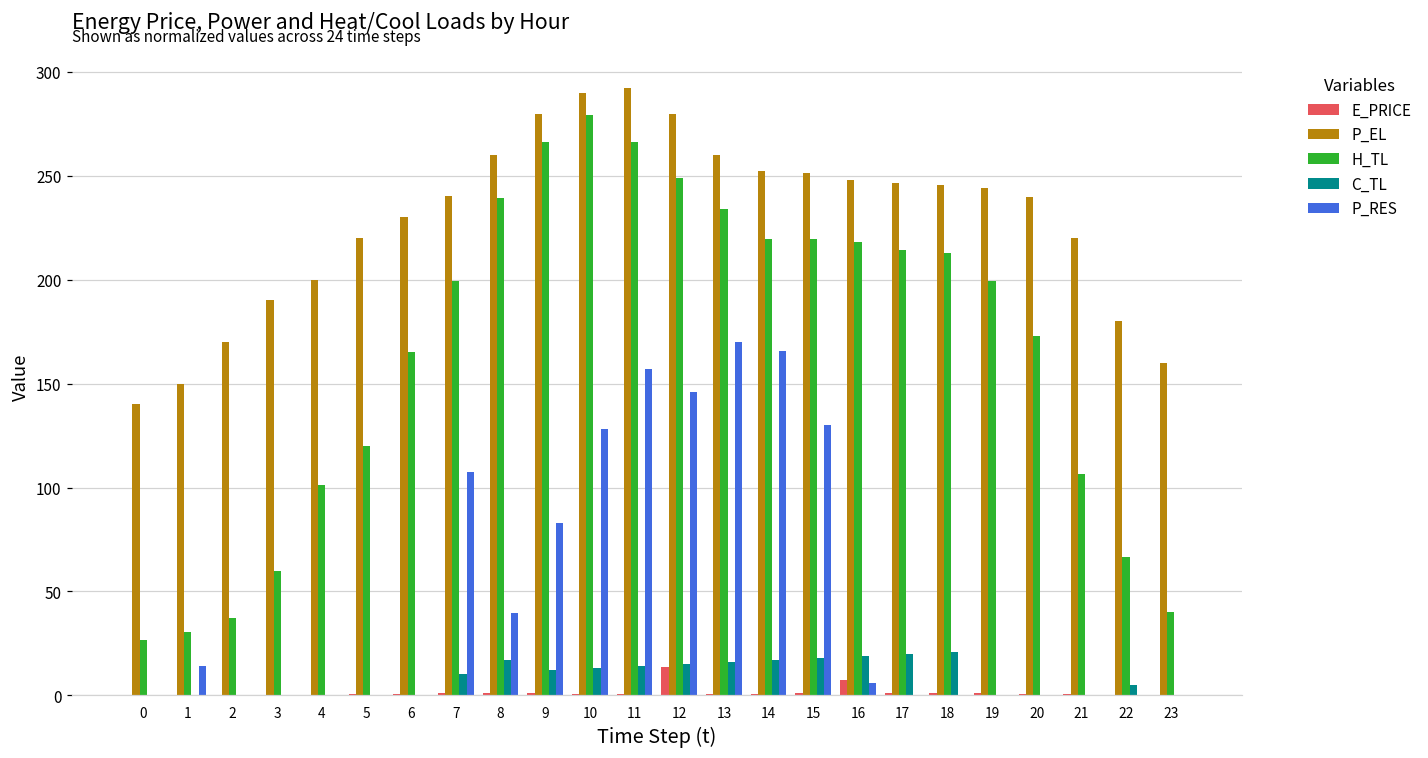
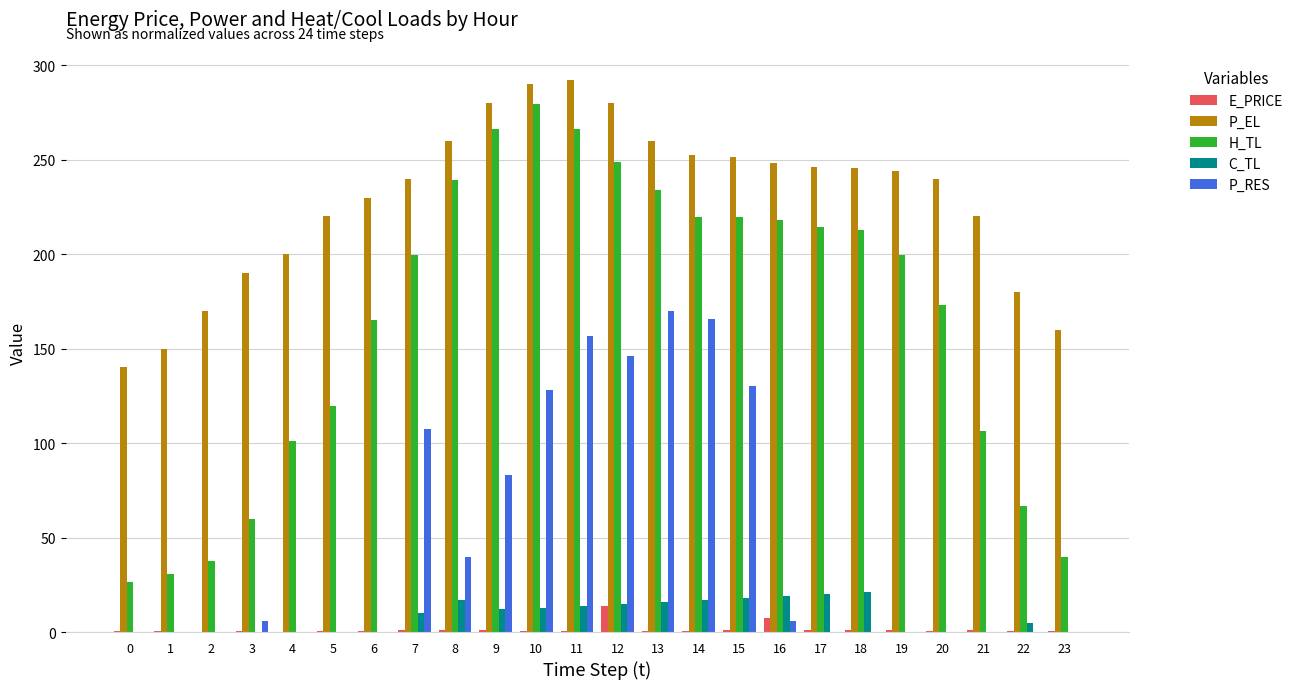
  {
    "E_PRICE": {
      "12": 14,
      "16": 7
    },
    "P_EL": {
      "0": 140,
      "1": 150,
      "2": 170,
      "3": 190,
      "4": 200,
      "5": 220,
      "6": 230,
      "7": 240,
      "8": 260,
      "9": 280,
      "10": 290,
      "11": 292,
      "12": 280,
      "13": 260,
      "14": 252,
      "15": 251,
      "16": 248,
      "17": 246,
      "18": 246,
      "19": 244,
      "20": 240,
      "21": 220,
      "22": 180,
      "23": 160
    },
    "H_TL": {
      "0": 27,
      "1": 31,
      "2": 37,
      "3": 60,
      "4": 101,
      "5": 120,
      "6": 165,
      "7": 200,
      "8": 239,
      "9": 266,
      "10": 279,
      "11": 266,
      "12": 249,
      "13": 234,
      "14": 219,
      "15": 219,
      "16": 218,
      "17": 214,
      "18": 213,
      "19": 200,
      "20": 173,
      "21": 106,
      "22": 66,
      "23": 40
    },
    "C_TL": {
      "0": 0,
      "1": 0,
      "2": 0,
      "3": 0,
      "4": 0,
      "5": 0,
      "6": 0,
      "7": 10,
      "8": 17,
      "9": 12,
      "10": 13,
      "11": 14,
      "12": 15,
      "13": 16,
      "14": 17,
      "15": 18,
      "16": 19,
      "17": 20,
      "18": 21,
      "19": 0,
      "20": 0,
      "21": 0,
      "22": 5,
      "23": 0
    },
    "P_RES": {
      "0": 0,
-     "1": 14,
+     "1": 0,
      "2": 0,
-     "3": 0,
+     "3": 6,
      "4": 0,
      "5": 0,
      "6": 0,
      "7": 108,
      "8": 40,
      "9": 83,
      "10": 128,
      "11": 157,
      "12": 146,
      "13": 170,
      "14": 166,
      "15": 130,
      "16": 6,
      "17": 0,
      "18": 0,
      "19": 0,
      "20": 0,
      "21": 0,
      "22": 0,
      "23": 0
    }
  }
